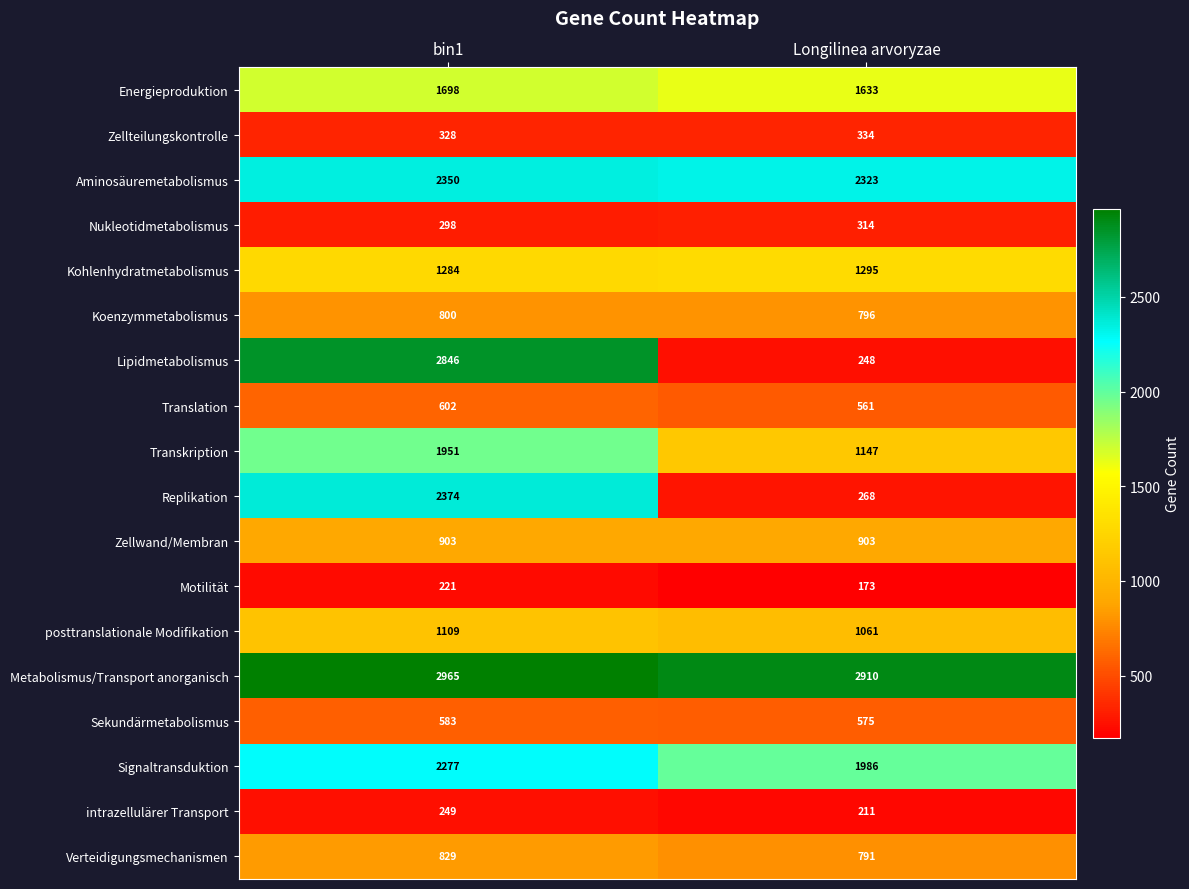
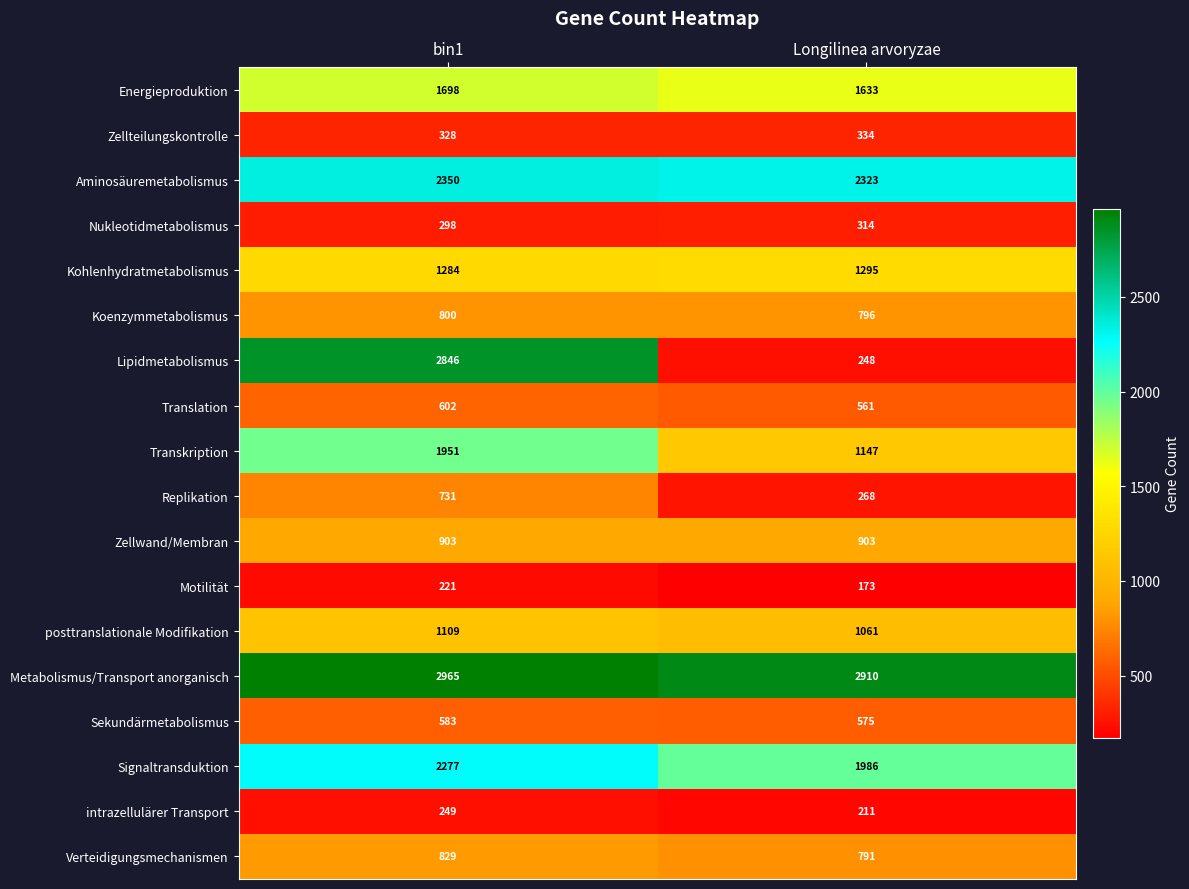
  {
    "Energieproduktion": {
      "bin1": 1698,
      "Longilinea arvoryzae": 1633
    },
    "Zellteilungskontrolle": {
      "bin1": 328,
      "Longilinea arvoryzae": 334
    },
    "Aminosäuremetabolismus": {
      "bin1": 2350,
      "Longilinea arvoryzae": 2323
    },
    "Nukleotidmetabolismus": {
      "bin1": 298,
      "Longilinea arvoryzae": 314
    },
    "Kohlenhydratmetabolismus": {
      "bin1": 1284,
      "Longilinea arvoryzae": 1295
    },
    "Koenzymmetabolismus": {
      "bin1": 800,
      "Longilinea arvoryzae": 796
    },
    "Lipidmetabolismus": {
      "bin1": 2846,
      "Longilinea arvoryzae": 248
    },
    "Translation": {
      "bin1": 602,
      "Longilinea arvoryzae": 561
    },
    "Transkription": {
      "bin1": 1951,
      "Longilinea arvoryzae": 1147
    },
    "Replikation": {
-     "bin1": 2374,
+     "bin1": 731,
      "Longilinea arvoryzae": 268
    },
    "Zellwand/Membran": {
      "bin1": 903,
      "Longilinea arvoryzae": 903
    },
    "Motilität": {
      "bin1": 221,
      "Longilinea arvoryzae": 173
    },
    "posttranslationale Modifikation": {
      "bin1": 1109,
      "Longilinea arvoryzae": 1061
    },
    "Metabolismus/Transport anorganisch": {
      "bin1": 2965,
      "Longilinea arvoryzae": 2910
    },
    "Sekundärmetabolismus": {
      "bin1": 583,
      "Longilinea arvoryzae": 575
    },
    "Signaltransduktion": {
      "bin1": 2277,
      "Longilinea arvoryzae": 1986
    },
    "intrazellulärer Transport": {
      "bin1": 249,
      "Longilinea arvoryzae": 211
    },
    "Verteidigungsmechanismen": {
      "bin1": 829,
      "Longilinea arvoryzae": 791
    }
  }
